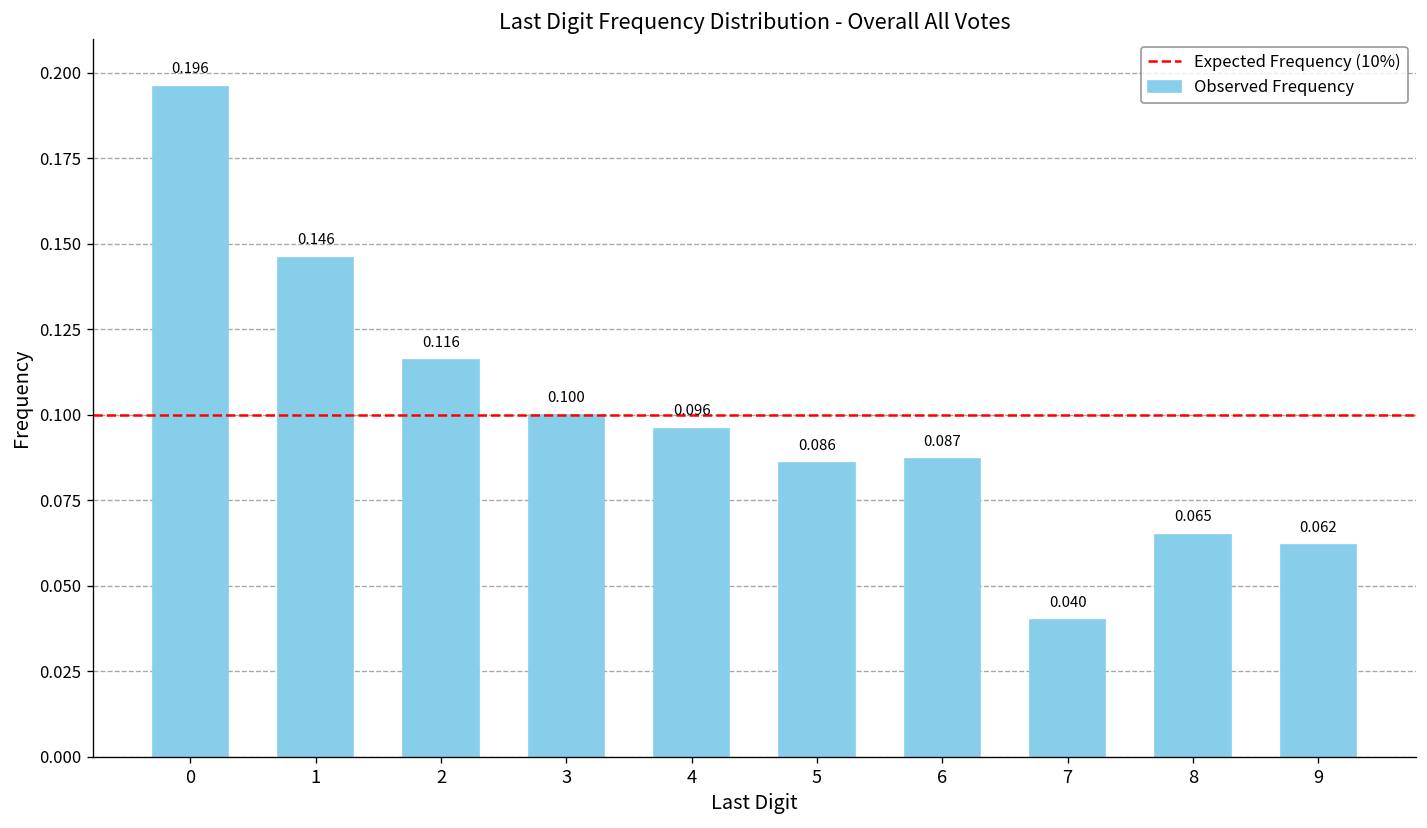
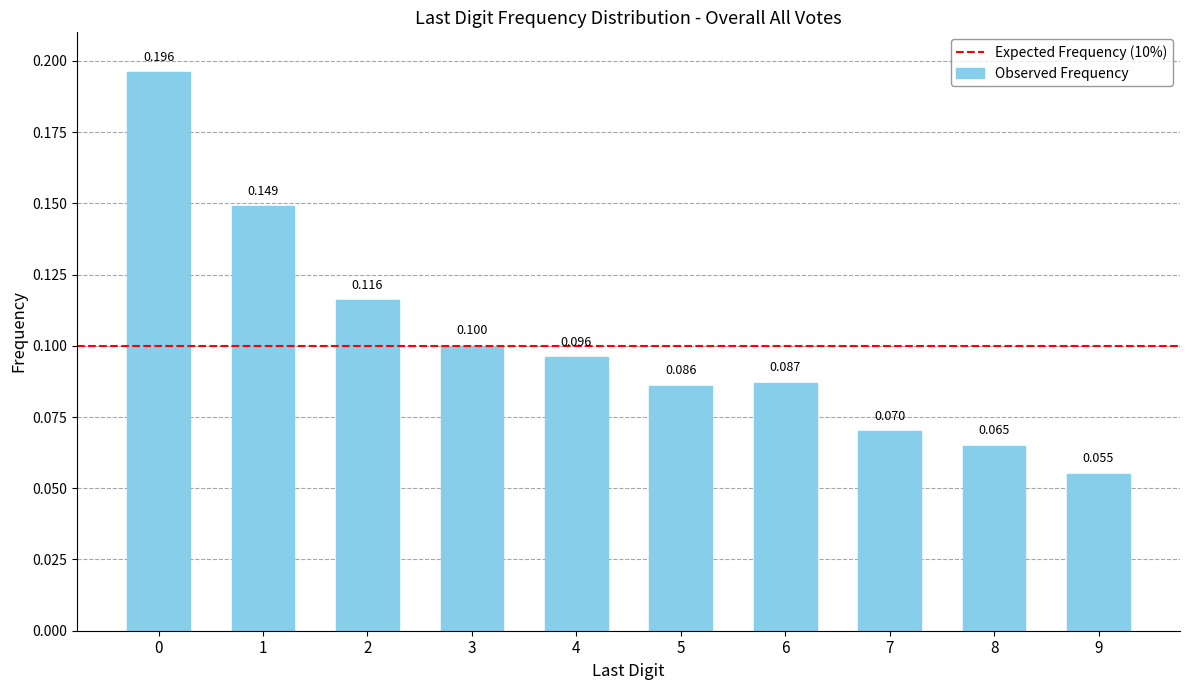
  {
    "0": 0.196,
-   "1": 0.146,
+   "1": 0.149,
    "2": 0.116,
    "3": 0.100,
    "4": 0.096,
    "5": 0.086,
    "6": 0.087,
-   "7": 0.040,
+   "7": 0.070,
    "8": 0.065,
-   "9": 0.062
+   "9": 0.055
  }
